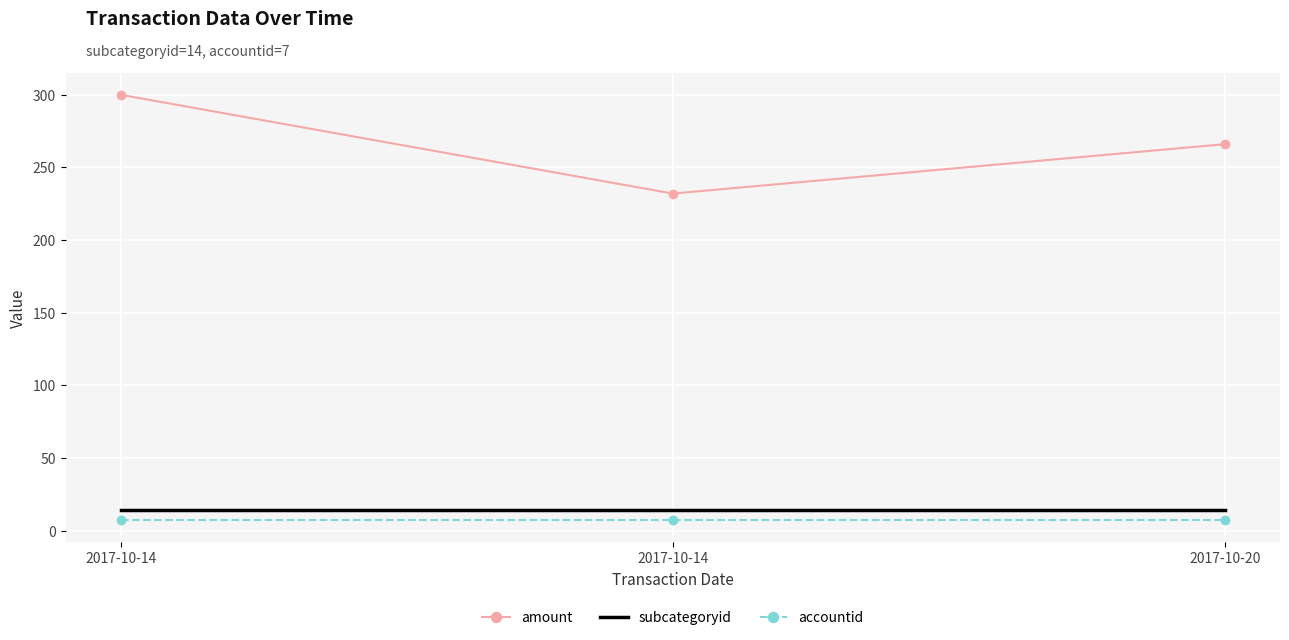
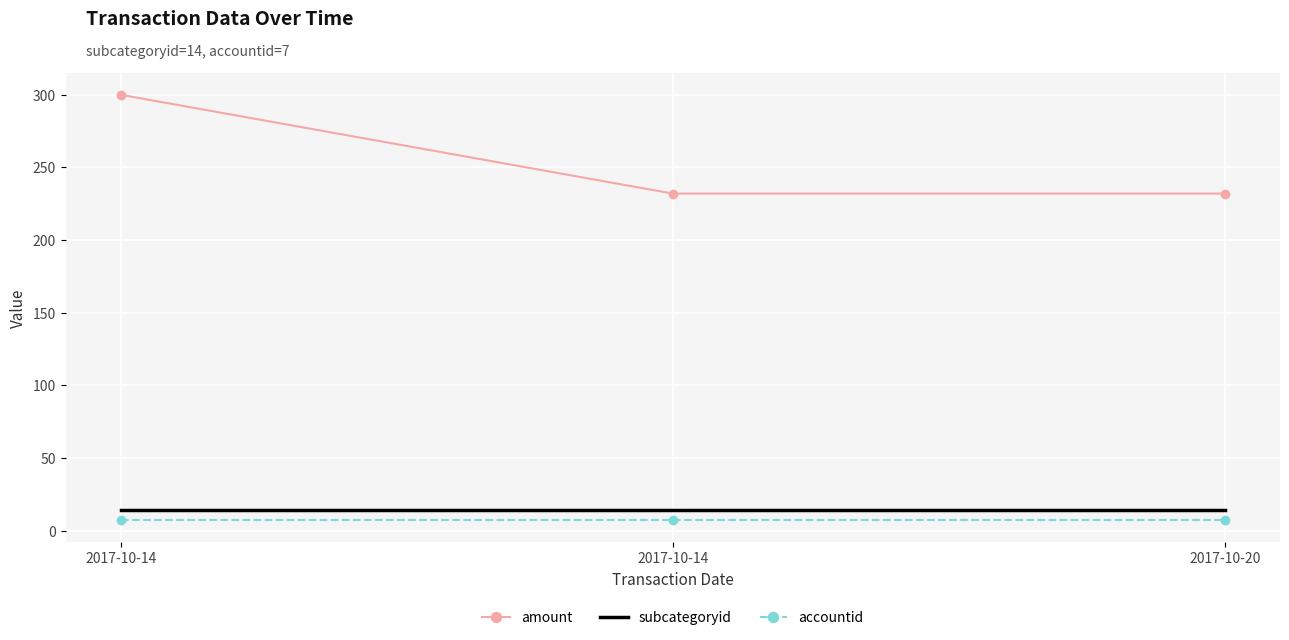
  {
    "amount": {
-     "2017-10-20": 266
+     "2017-10-20": 232
    },
    "subcategoryid": {
      "2017-10-20": 14
    },
    "accountid": {
      "2017-10-20": 7
    }
  }
